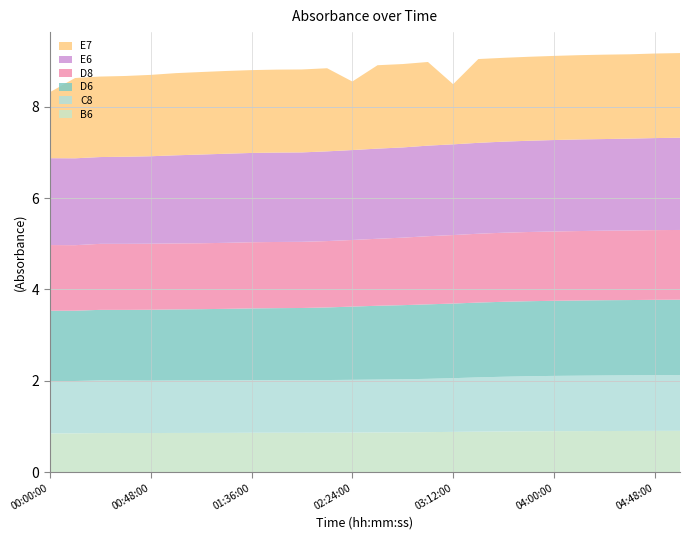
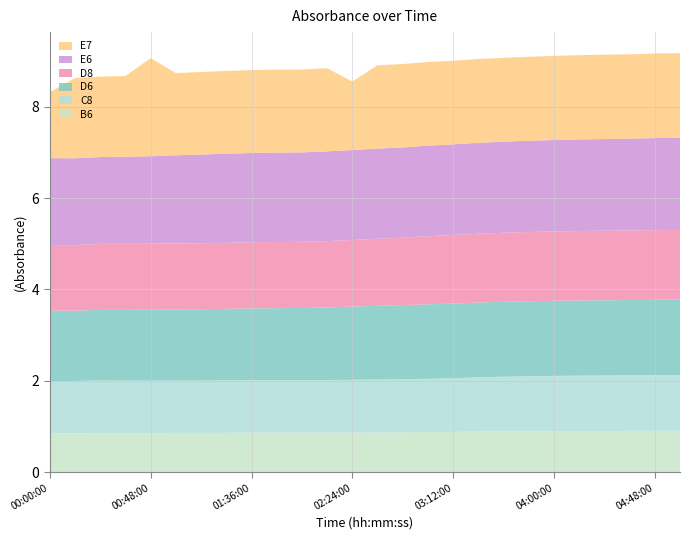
  {
    "E7": {
      "00:00:00": 1.4,
-     "00:48:00": 1.8,
+     "00:48:00": 2.1,
      "01:36:00": 1.8,
      "02:24:00": 1.5,
-     "03:12:00": 1.3,
+     "03:12:00": 1.8,
      "04:00:00": 1.8,
      "04:48:00": 1.9
    }
  }
